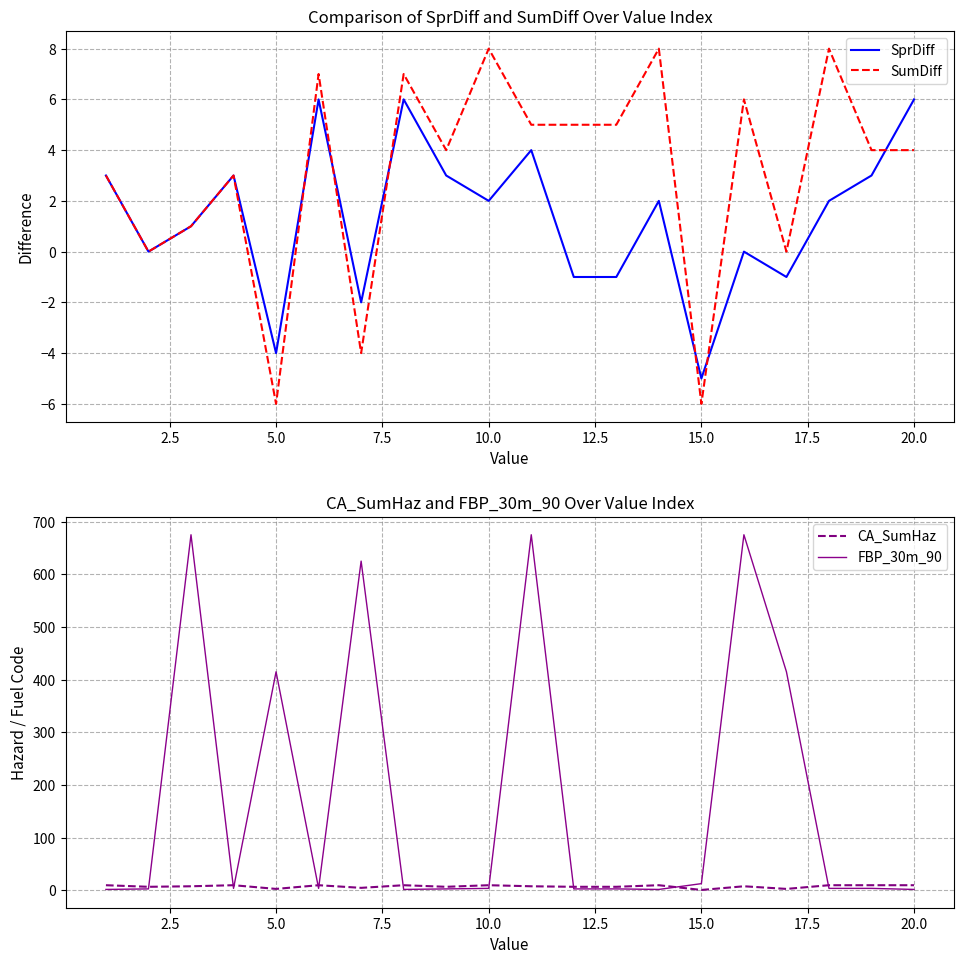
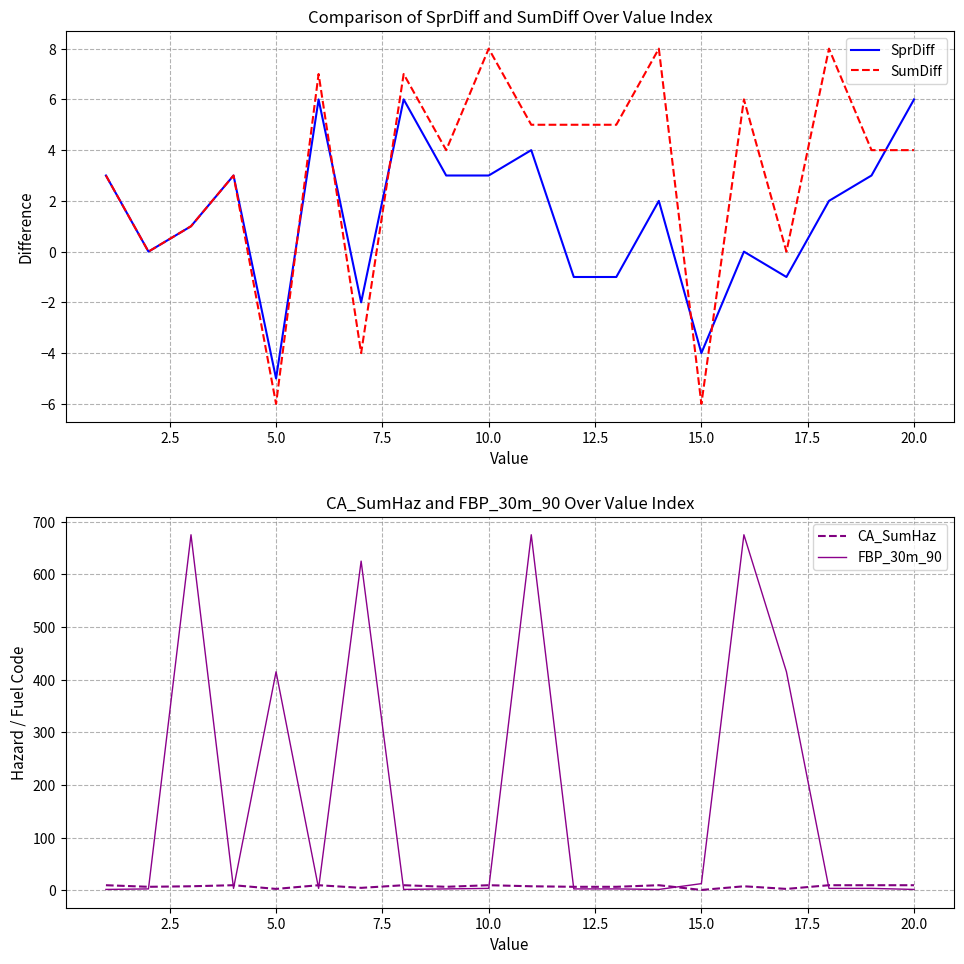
  {
    "Comparison of SprDiff and SumDiff Over Value Index": {
      "SprDiff": {
-       "5.0": -4,
-       "10.0": 2,
-       "15.0": -5,
+       "5.0": -5,
+       "10.0": 3,
+       "15.0": -4,
        "20.0": 6
      },
      "SumDiff": {
        "5.0": -6,
        "10.0": 8,
        "15.0": -6,
        "20.0": 4
      }
    }
  }
